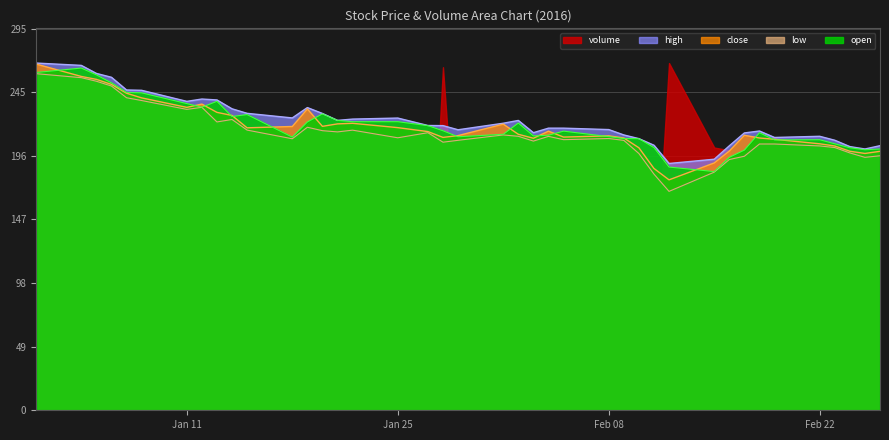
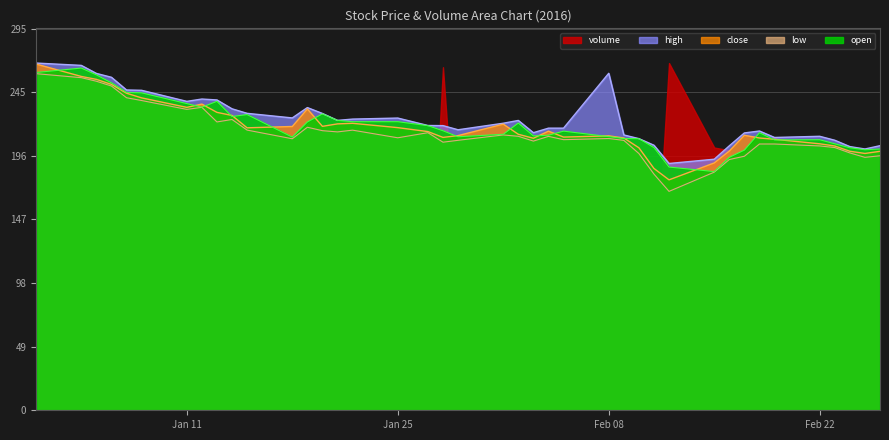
  {
    "volume": {
      "Jan 11": 152,
      "Jan 25": 31,
      "Feb 08": 60,
      "Feb 22": 52
    },
    "high": {
      "Jan 25": 226,
-     "Feb 08": 217,
+     "Feb 08": 260,
      "Feb 22": 212
    },
    "close": {
      "Jan 25": 218
    },
    "low": {
      "Jan 25": 211
    },
    "open": {
      "Jan 25": 223,
      "Feb 22": 209
    }
  }
